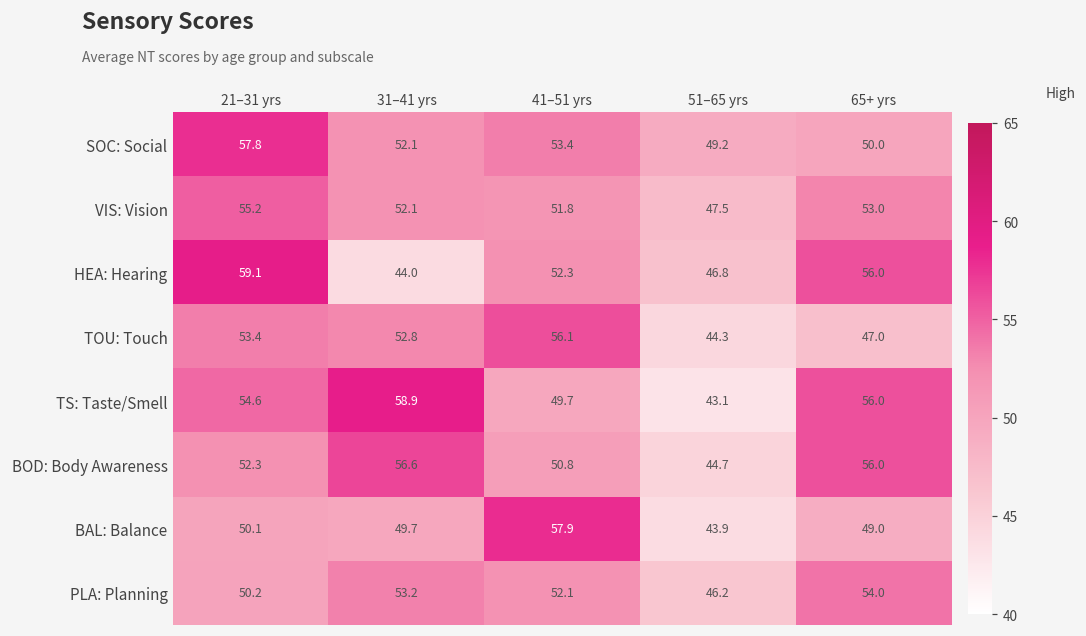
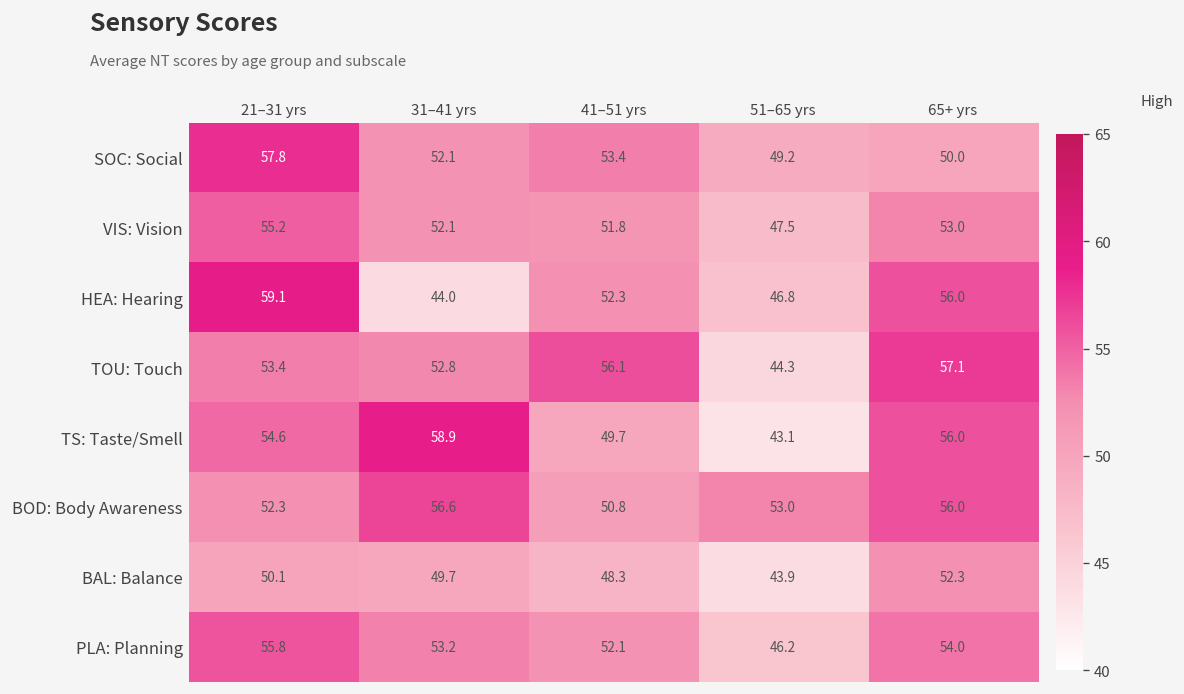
  {
    "SOC: Social": {
      "21–31 yrs": 57.8,
      "31–41 yrs": 52.1,
      "41–51 yrs": 53.4,
      "51–65 yrs": 49.2,
      "65+ yrs": 50.0
    },
    "VIS: Vision": {
      "21–31 yrs": 55.2,
      "31–41 yrs": 52.1,
      "41–51 yrs": 51.8,
      "51–65 yrs": 47.5,
      "65+ yrs": 53.0
    },
    "HEA: Hearing": {
      "21–31 yrs": 59.1,
      "31–41 yrs": 44.0,
      "41–51 yrs": 52.3,
      "51–65 yrs": 46.8,
      "65+ yrs": 56.0
    },
    "TOU: Touch": {
      "21–31 yrs": 53.4,
      "31–41 yrs": 52.8,
      "41–51 yrs": 56.1,
      "51–65 yrs": 44.3,
-     "65+ yrs": 47.0
+     "65+ yrs": 57.1
    },
    "TS: Taste/Smell": {
      "21–31 yrs": 54.6,
      "31–41 yrs": 58.9,
      "41–51 yrs": 49.7,
      "51–65 yrs": 43.1,
      "65+ yrs": 56.0
    },
    "BOD: Body Awareness": {
      "21–31 yrs": 52.3,
      "31–41 yrs": 56.6,
      "41–51 yrs": 50.8,
-     "51–65 yrs": 44.7,
+     "51–65 yrs": 53.0,
      "65+ yrs": 56.0
    },
    "BAL: Balance": {
      "21–31 yrs": 50.1,
      "31–41 yrs": 49.7,
-     "41–51 yrs": 57.9,
+     "41–51 yrs": 48.3,
      "51–65 yrs": 43.9,
-     "65+ yrs": 49.0
+     "65+ yrs": 52.3
    },
    "PLA: Planning": {
-     "21–31 yrs": 50.2,
+     "21–31 yrs": 55.8,
      "31–41 yrs": 53.2,
      "41–51 yrs": 52.1,
      "51–65 yrs": 46.2,
      "65+ yrs": 54.0
    }
  }
